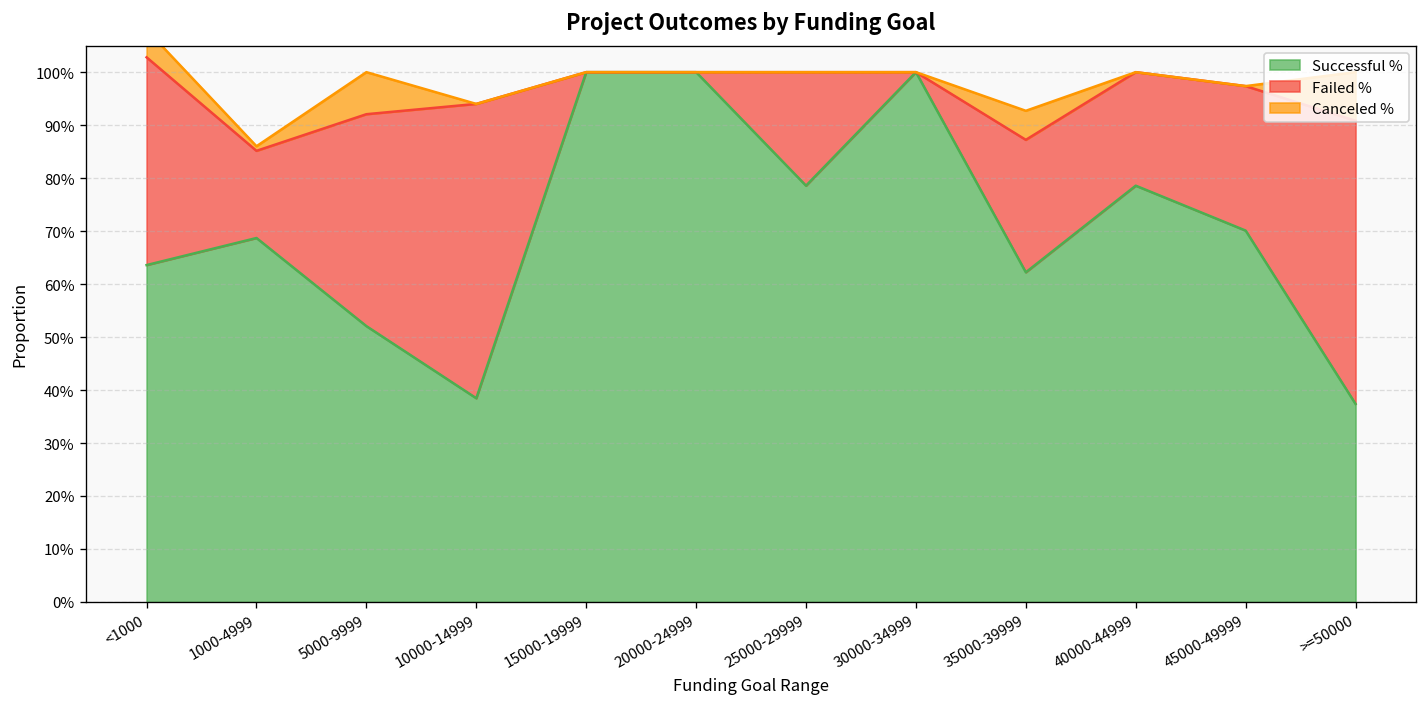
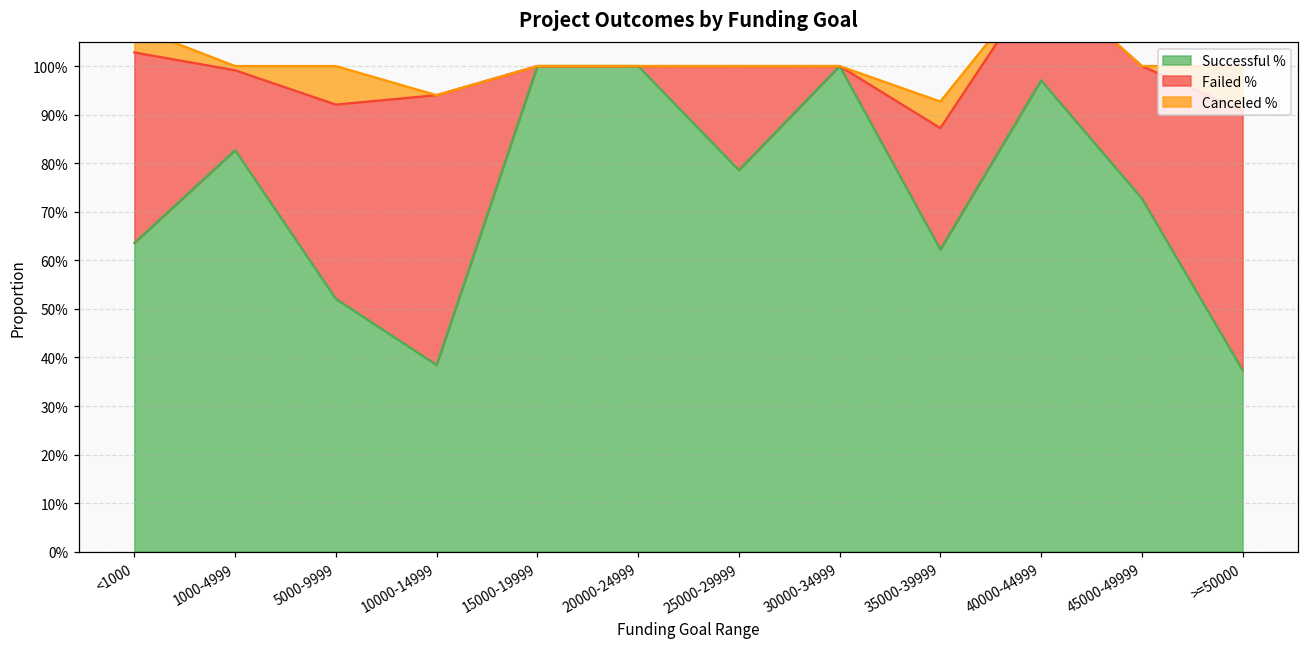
  {
    "Successful %": {
      "<1000": "64%",
-     "1000-4999": "69%",
+     "1000-4999": "83%",
      "5000-9999": "52%",
      "10000-14999": "38%",
      "25000-29999": "79%",
      "35000-39999": "62%",
-     "40000-44999": "79%",
-     "45000-49999": "70%",
+     "40000-44999": "97%",
+     "45000-49999": "73%",
      ">=50000": "37%"
    },
    "Failed %": {
      "<1000": "39%",
      "1000-4999": "16%",
      "5000-9999": "40%",
      "35000-39999": "25%"
    },
    "Canceled %": {
      "1000-4999": "1%",
      "5000-9999": "8%",
      "35000-39999": "5%"
    }
  }
